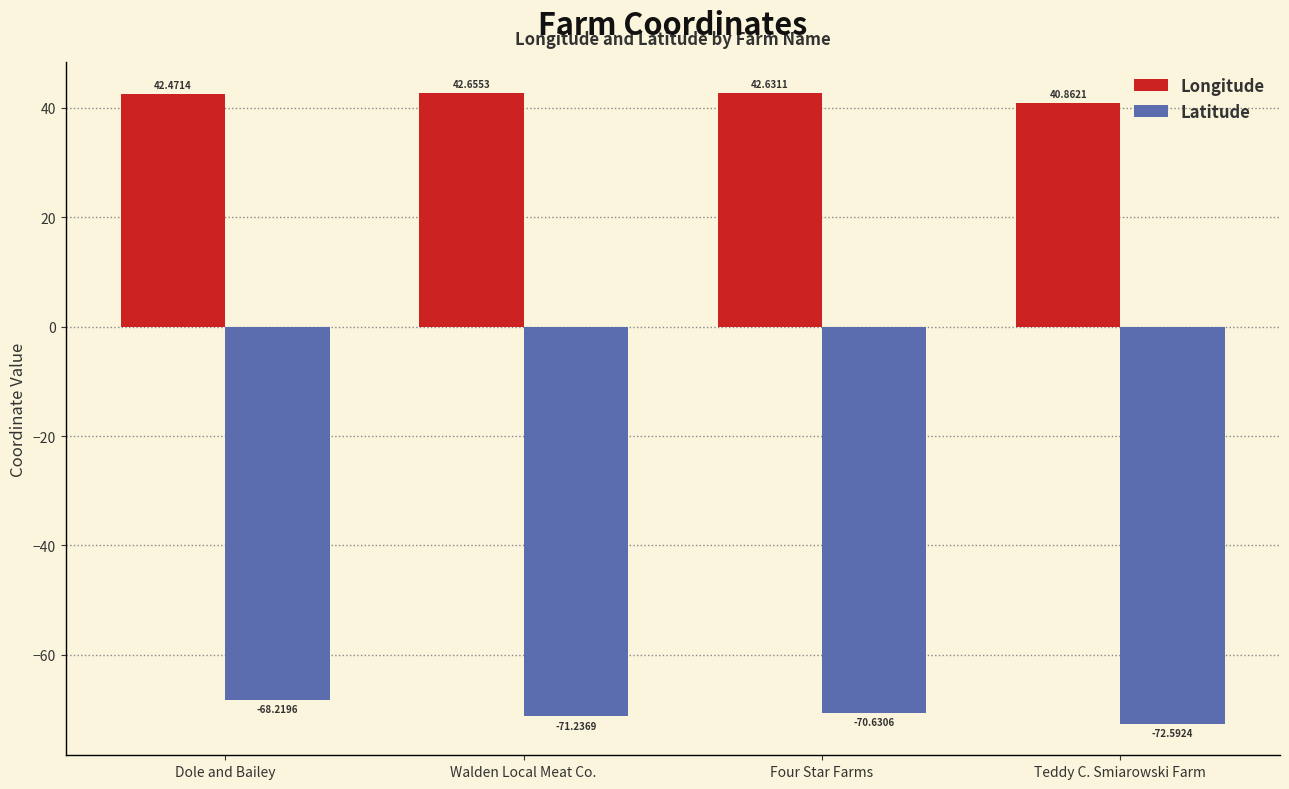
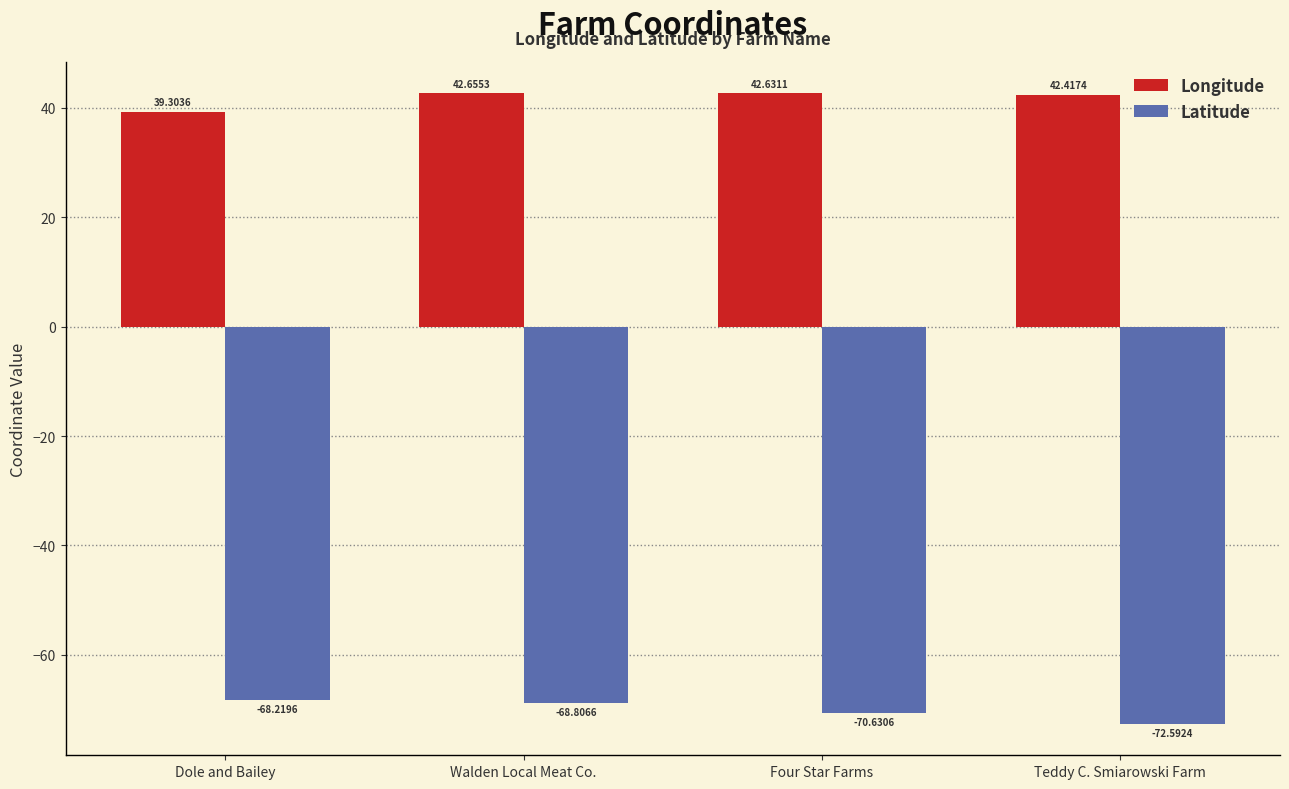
  {
    "Longitude": {
-     "Dole and Bailey": 42.4714,
+     "Dole and Bailey": 39.3036,
      "Walden Local Meat Co.": 42.6553,
      "Four Star Farms": 42.6311,
-     "Teddy C. Smiarowski Farm": 40.8621
+     "Teddy C. Smiarowski Farm": 42.4174
    },
    "Latitude": {
      "Dole and Bailey": -68.2196,
-     "Walden Local Meat Co.": -71.2369,
+     "Walden Local Meat Co.": -68.8066,
      "Four Star Farms": -70.6306,
      "Teddy C. Smiarowski Farm": -72.5924
    }
  }
